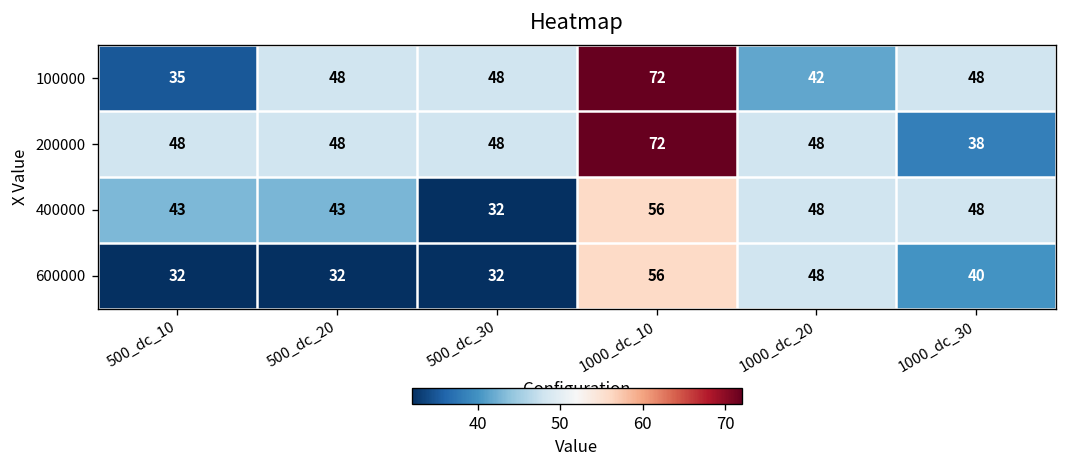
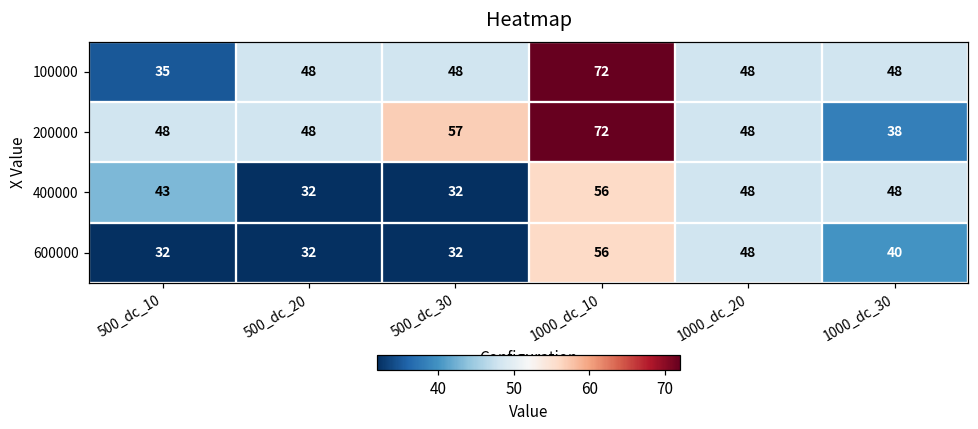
  {
    "100000": {
      "500_dc_10": 35,
      "500_dc_20": 48,
      "500_dc_30": 48,
      "1000_dc_10": 72,
-     "1000_dc_20": 42,
+     "1000_dc_20": 48,
      "1000_dc_30": 48
    },
    "200000": {
      "500_dc_10": 48,
      "500_dc_20": 48,
-     "500_dc_30": 48,
+     "500_dc_30": 57,
      "1000_dc_10": 72,
      "1000_dc_20": 48,
      "1000_dc_30": 38
    },
    "400000": {
      "500_dc_10": 43,
-     "500_dc_20": 43,
+     "500_dc_20": 32,
      "500_dc_30": 32,
      "1000_dc_10": 56,
      "1000_dc_20": 48,
      "1000_dc_30": 48
    },
    "600000": {
      "500_dc_10": 32,
      "500_dc_20": 32,
      "500_dc_30": 32,
      "1000_dc_10": 56,
      "1000_dc_20": 48,
      "1000_dc_30": 40
    }
  }
